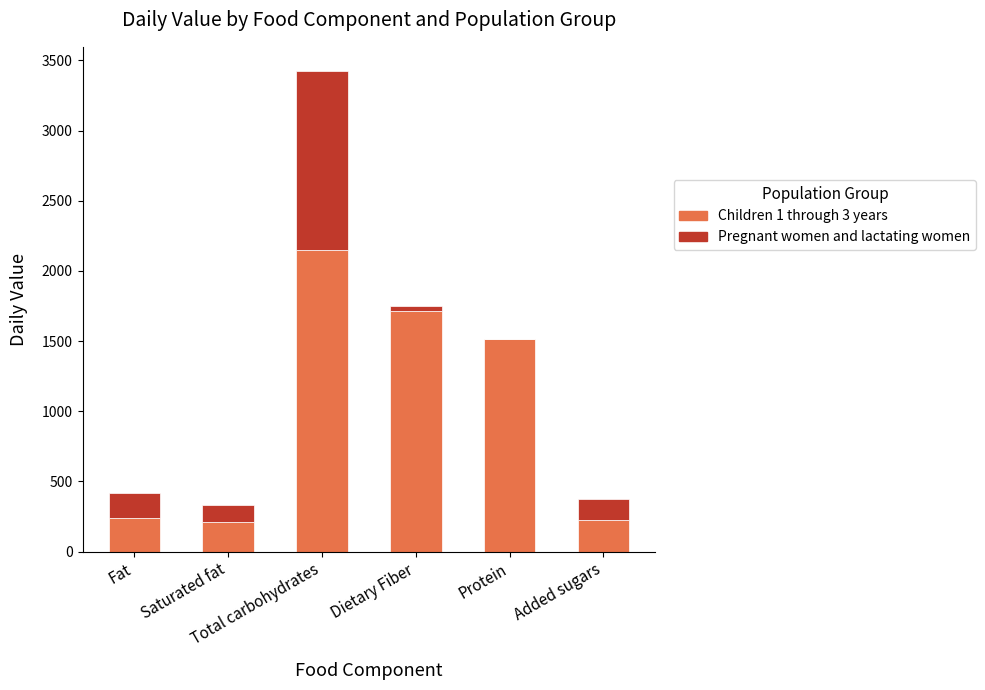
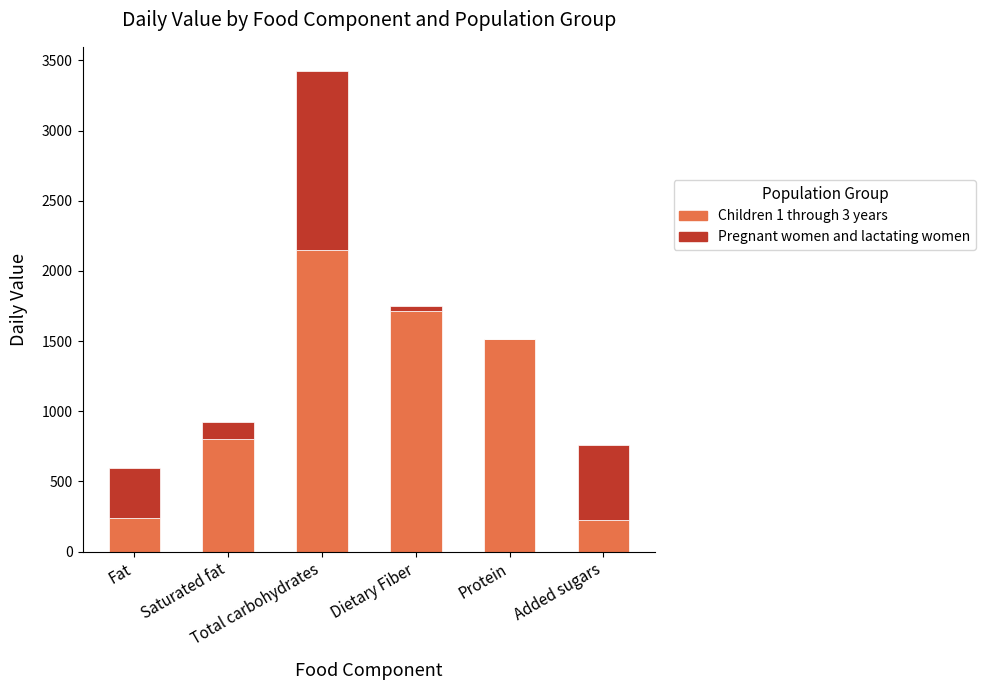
  {
    "Children 1 through 3 years": {
      "Fat": 240,
-     "Saturated fat": 210,
+     "Saturated fat": 800,
      "Total carbohydrates": 2150,
      "Dietary Fiber": 1710,
      "Protein": 1520,
      "Added sugars": 230
    },
    "Pregnant women and lactating women": {
-     "Fat": 180,
+     "Fat": 360,
      "Saturated fat": 120,
      "Total carbohydrates": 1280,
      "Dietary Fiber": 40,
      "Protein": 0,
-     "Added sugars": 150
+     "Added sugars": 540
    }
  }
